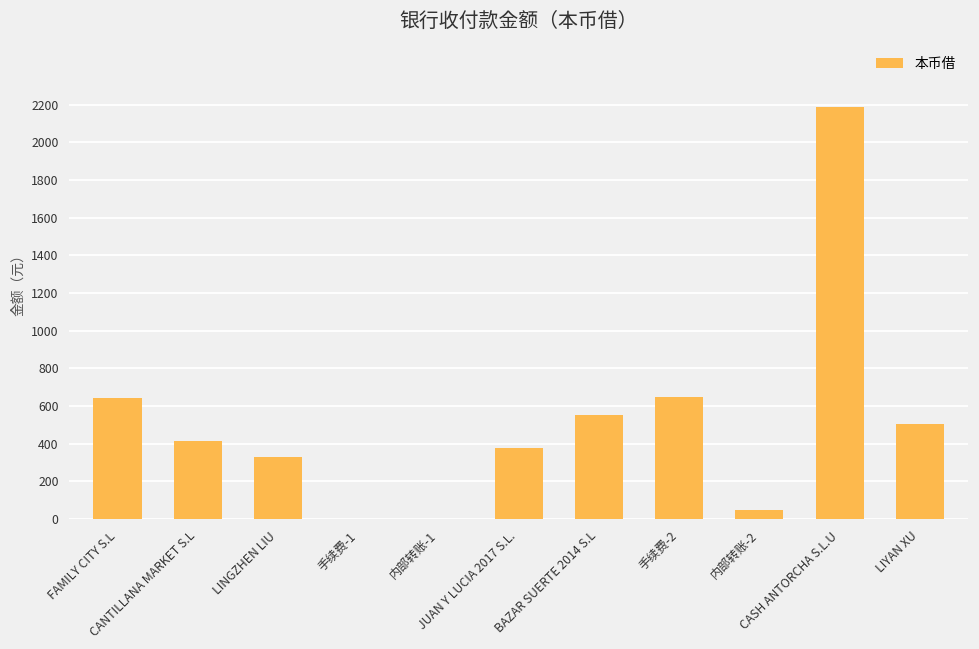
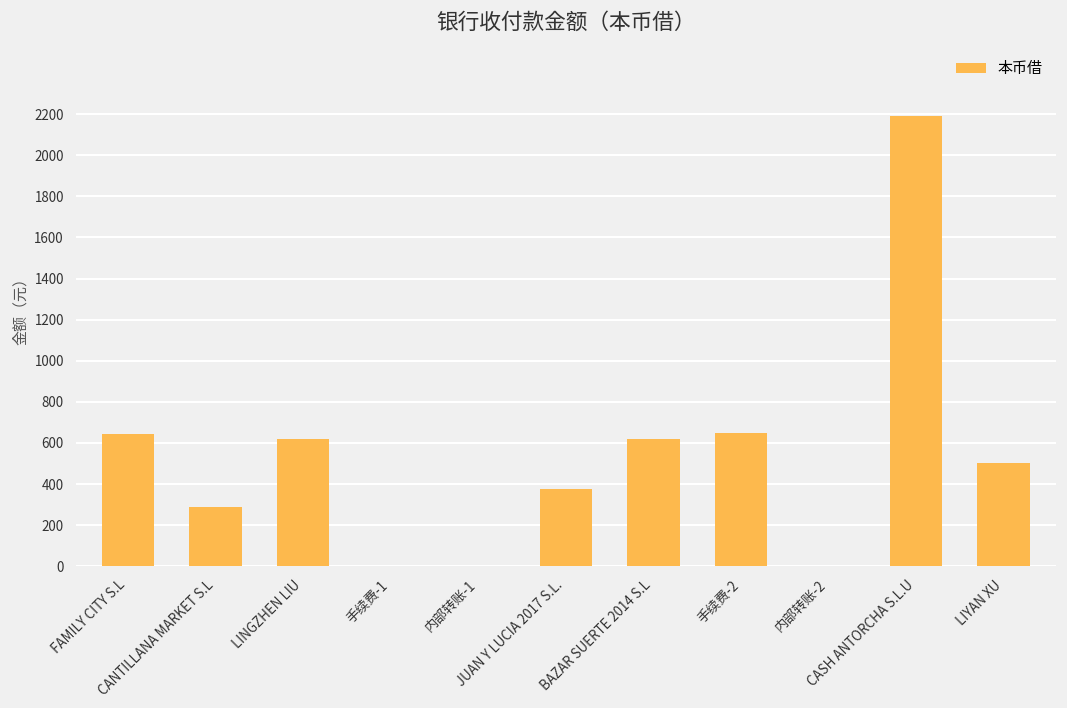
  {
    "FAMILY CITY S.L": 640,
-   "CANTILLANA MARKET S.L": 410,
-   "LINGZHEN LIU": 330,
+   "CANTILLANA MARKET S.L": 290,
+   "LINGZHEN LIU": 620,
    "手续费-1": 0,
    "内部转账-1": 0,
    "JUAN Y LUCIA 2017 S.L.": 380,
-   "BAZAR SUERTE 2014 S.L": 550,
+   "BAZAR SUERTE 2014 S.L": 620,
    "手续费-2": 650,
-   "内部转账-2": 50,
+   "内部转账-2": 0,
    "CASH ANTORCHA S.L.U": 2190,
    "LIYAN XU": 500
  }
